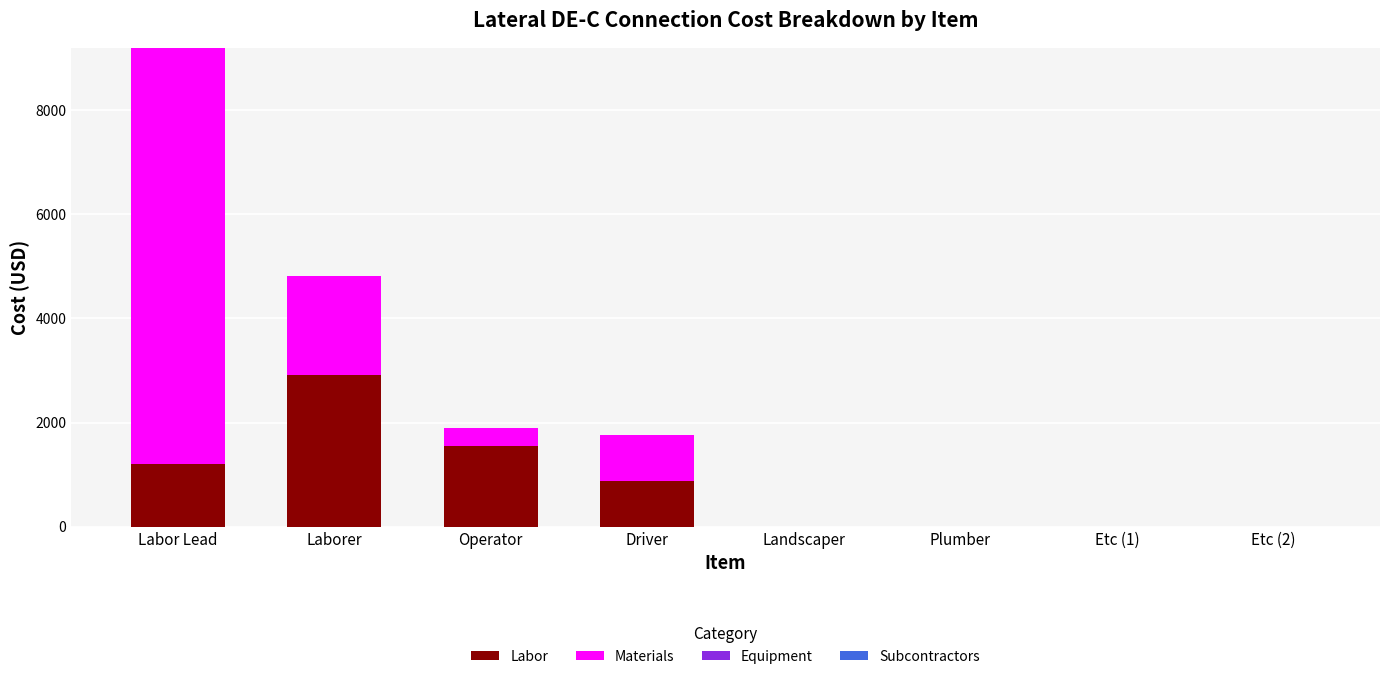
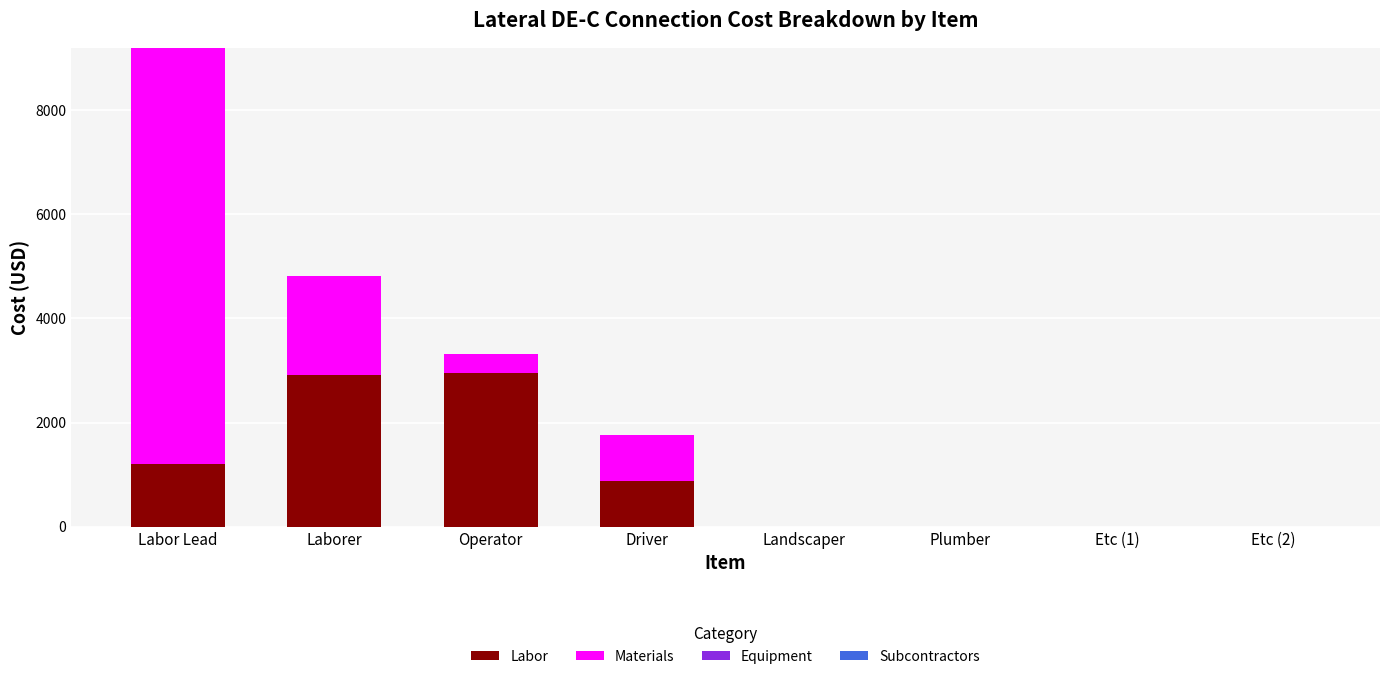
  {
    "Labor": {
      "Labor Lead": 1200,
      "Laborer": 2900,
-     "Operator": 1500,
+     "Operator": 3000,
      "Driver": 900,
      "Landscaper": 0,
      "Plumber": 0,
      "Etc (1)": 0,
      "Etc (2)": 0
    },
    "Subcontractors": {
      "Landscaper": 0,
      "Plumber": 0,
      "Etc (1)": 0,
      "Etc (2)": 0
    }
  }
